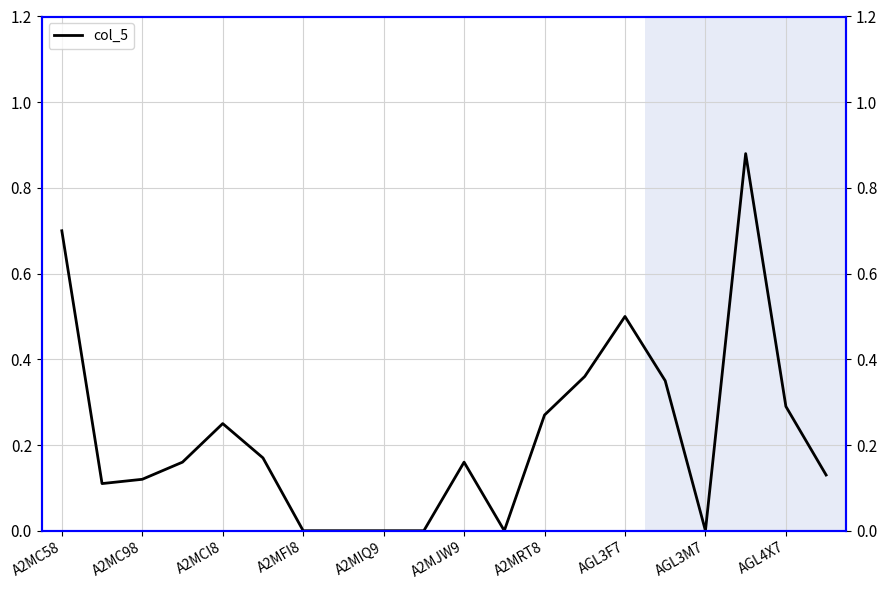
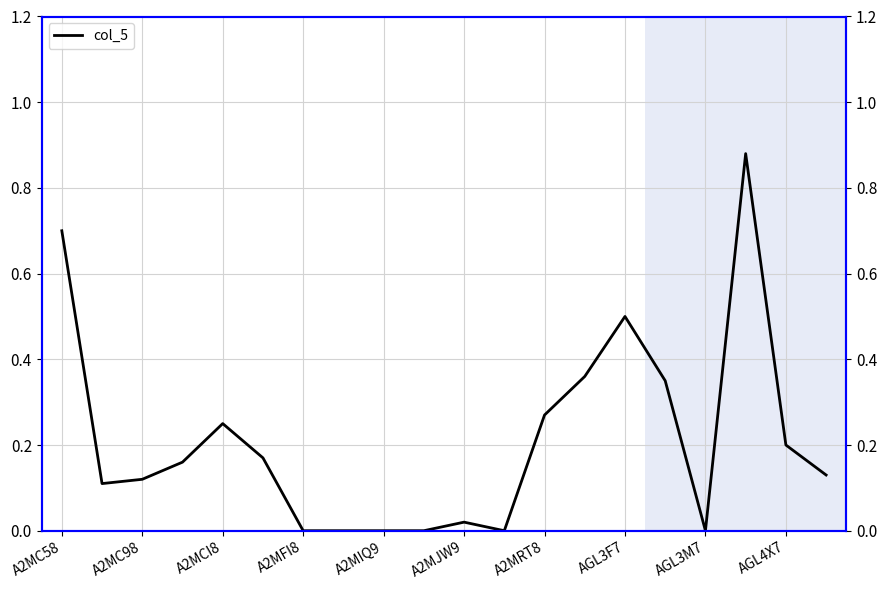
  {
    "A2MC58": 0.70,
    "A2MC98": 0.12,
    "A2MCI8": 0.25,
    "A2MFI8": 0.00,
    "A2MIQ9": 0.00,
-   "A2MJW9": 0.16,
+   "A2MJW9": 0.02,
    "A2MRT8": 0.27,
    "AGL3F7": 0.50,
    "AGL3M7": 0.00,
-   "AGL4X7": 0.29
+   "AGL4X7": 0.20
  }
